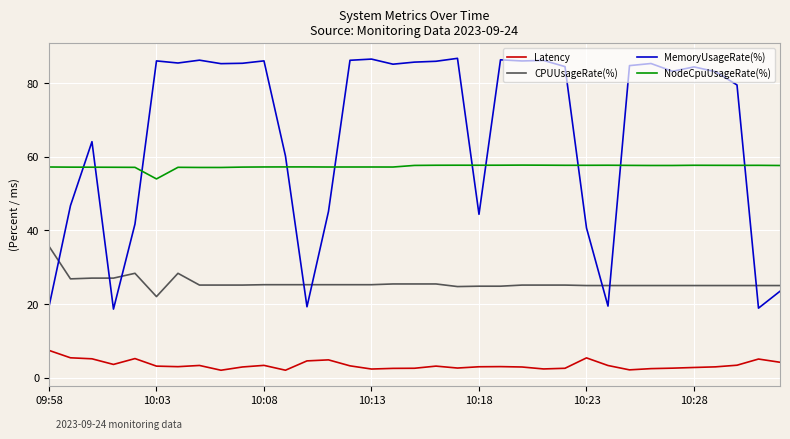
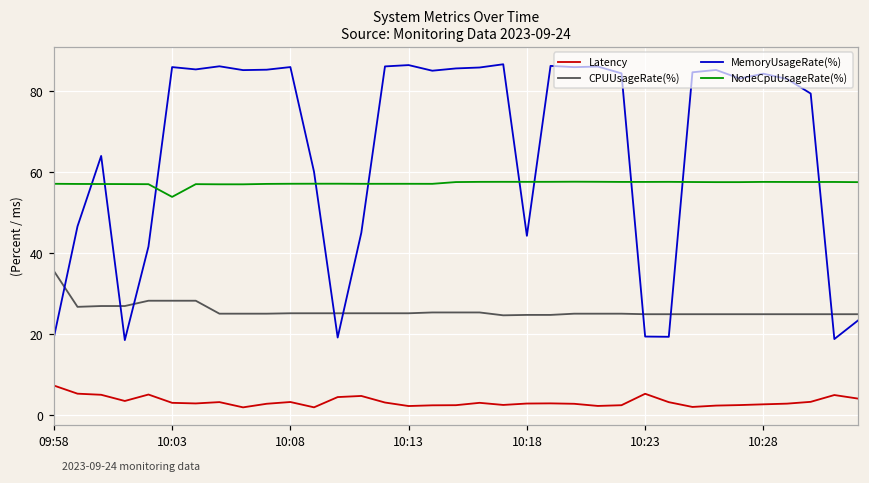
  {
    "Latency": {
      "09:58": 7,
      "10:03": 3,
      "10:08": 3,
      "10:13": 2,
      "10:18": 3,
      "10:23": 5,
      "10:28": 3
    },
    "CPUUsageRate(%)": {
      "09:58": 36,
-     "10:03": 22,
+     "10:03": 28,
      "10:08": 25,
      "10:13": 25,
      "10:18": 25,
      "10:23": 25,
      "10:28": 25
    },
    "MemoryUsageRate(%)": {
      "09:58": 19,
      "10:03": 86,
      "10:08": 86,
      "10:13": 87,
      "10:18": 44,
-     "10:23": 41
+     "10:23": 19
    },
    "NodeCpuUsageRate(%)": {
      "09:58": 57,
      "10:03": 54,
      "10:08": 57,
      "10:13": 57,
      "10:18": 58,
      "10:23": 58,
      "10:28": 58
    }
  }
